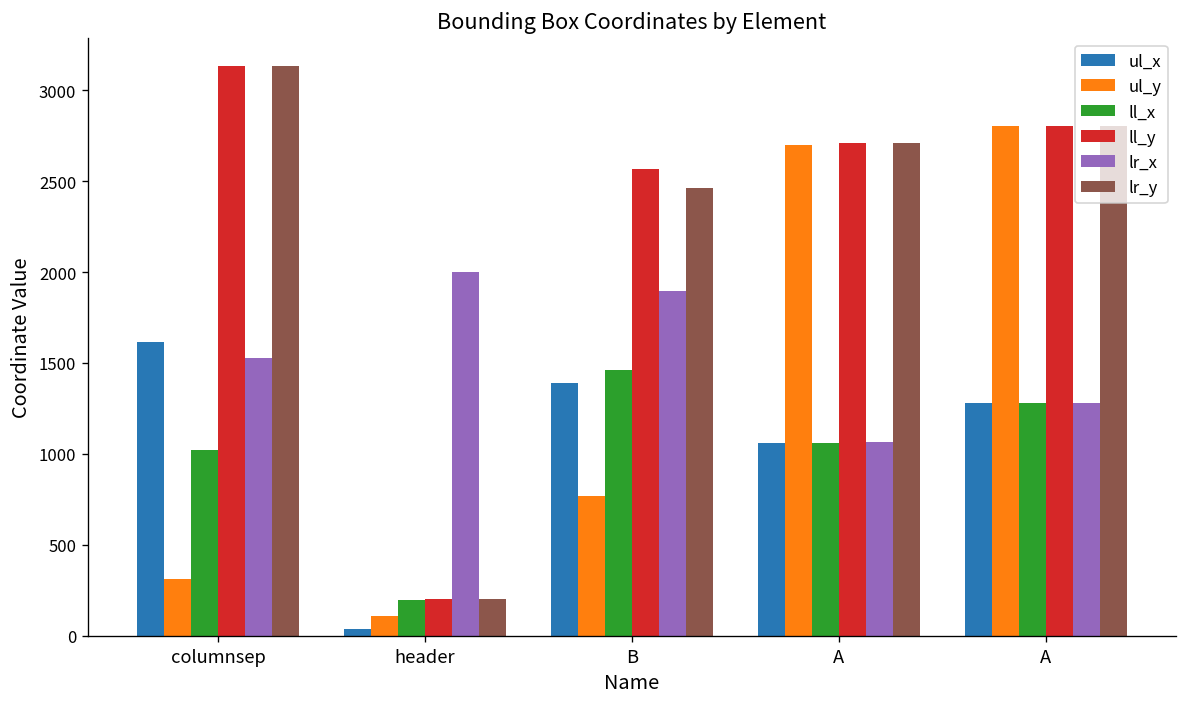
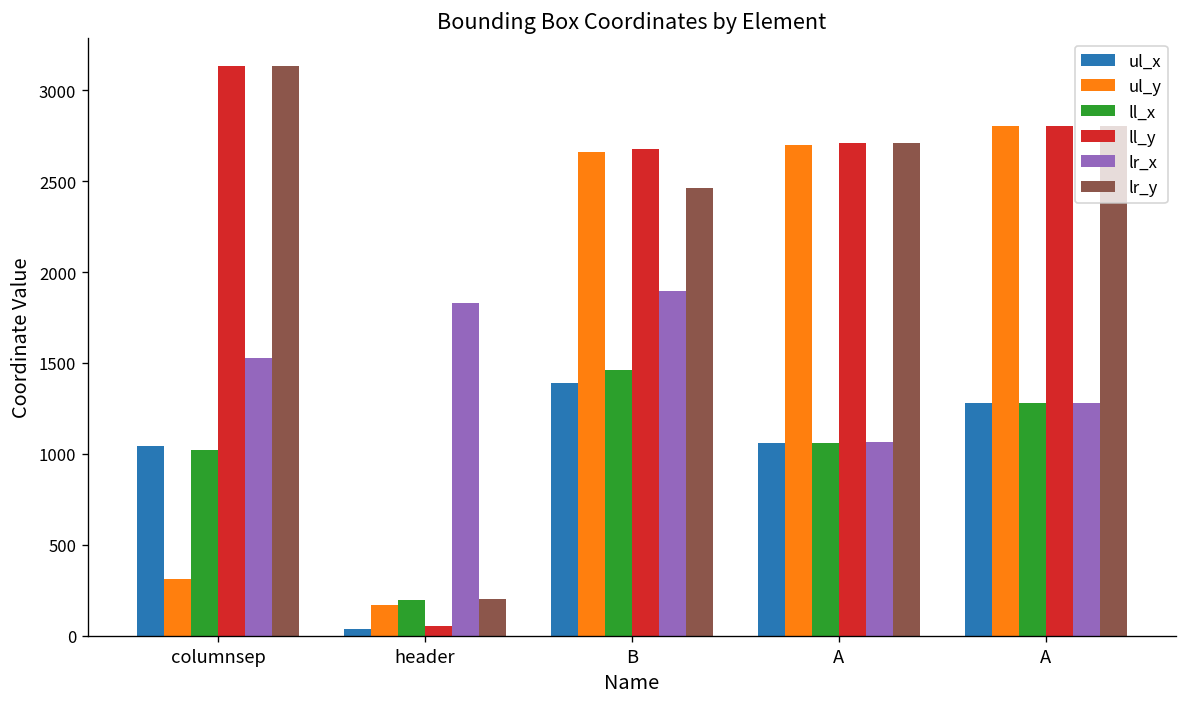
  {
    "ul_x": {
-     "columnsep": 1620,
+     "columnsep": 1040,
      "header": 40,
      "B": 1390
    },
    "ul_y": {
      "columnsep": 310,
-     "header": 110,
-     "B": 770
+     "header": 170,
+     "B": 2660
    },
    "ll_x": {
      "columnsep": 1020,
      "header": 200,
      "B": 1460
    },
    "ll_y": {
      "columnsep": 3130,
-     "header": 200,
-     "B": 2570
+     "header": 60,
+     "B": 2680
    },
    "lr_x": {
      "columnsep": 1530,
-     "header": 2000,
+     "header": 1830,
      "B": 1900
    },
    "lr_y": {
      "columnsep": 3130,
      "header": 200,
      "B": 2460
    }
  }
